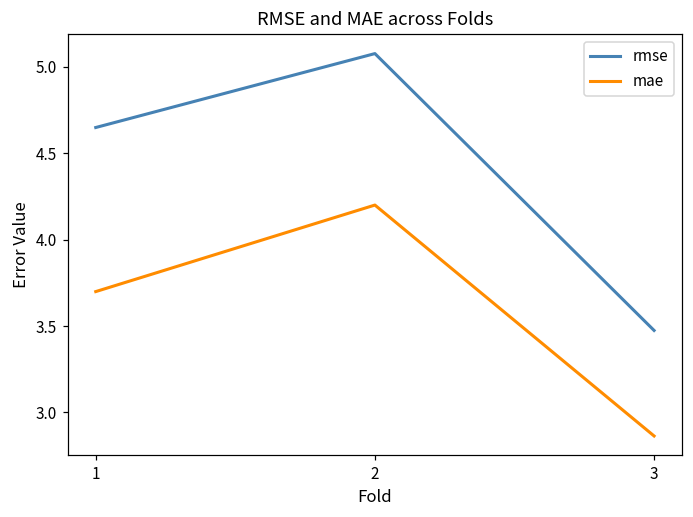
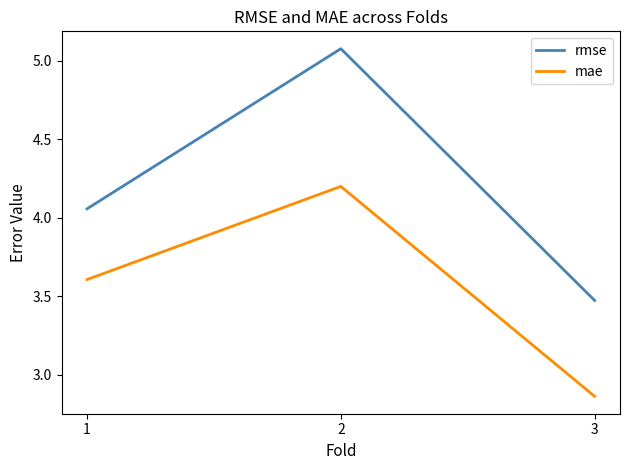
  {
    "rmse": {
-     "1": 4.65,
+     "1": 4.06,
      "2": 5.08,
      "3": 3.47
    },
    "mae": {
-     "1": 3.70,
+     "1": 3.61,
      "2": 4.20,
      "3": 2.86
    }
  }
